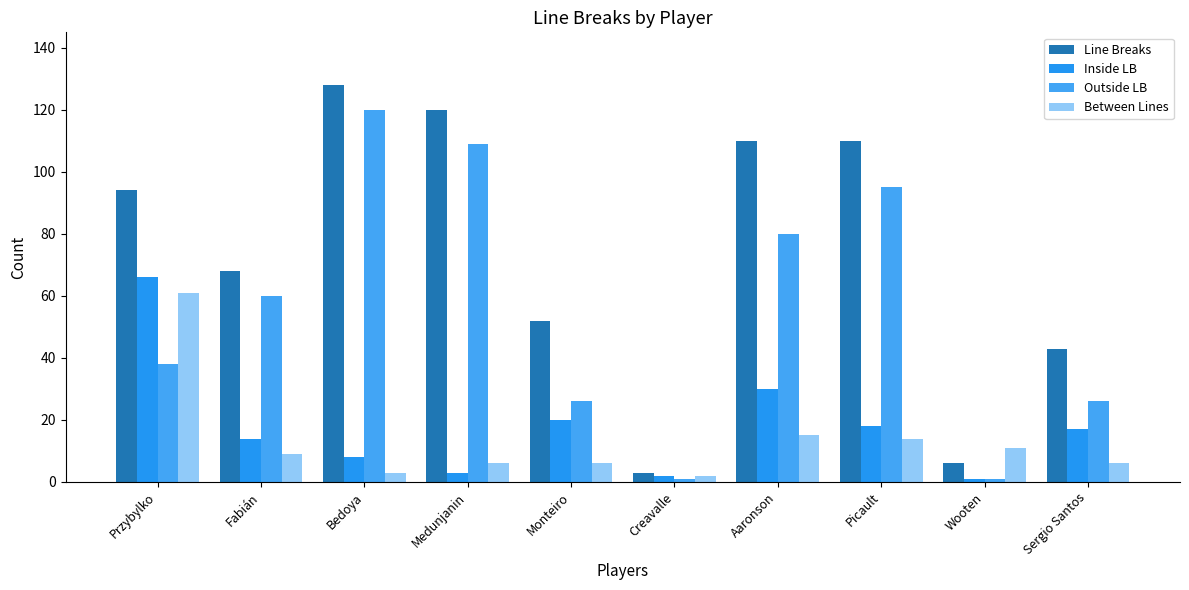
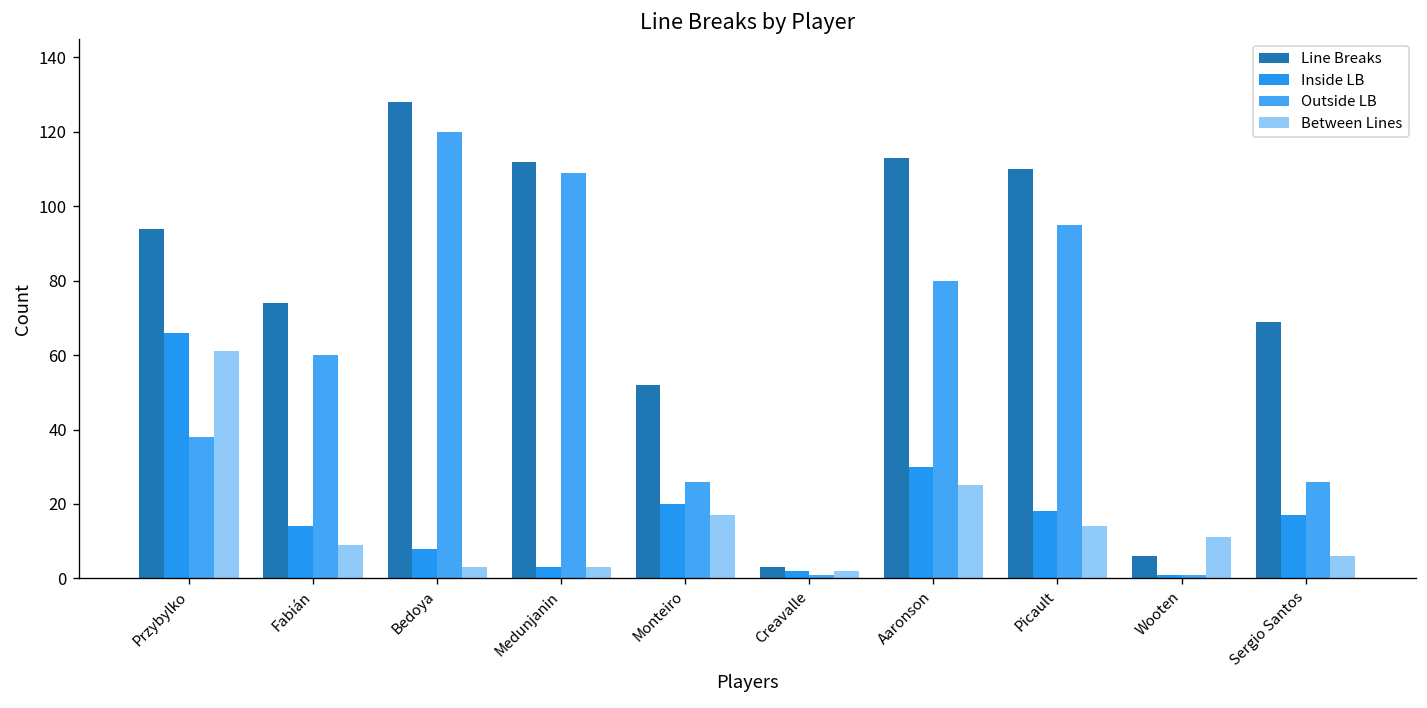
  {
    "Line Breaks": {
      "Przybylko": 94,
-     "Fabián": 68,
+     "Fabián": 74,
      "Bedoya": 128,
-     "Medunjanin": 120,
+     "Medunjanin": 112,
      "Monteiro": 52,
      "Creavalle": 3,
-     "Aaronson": 110,
+     "Aaronson": 113,
      "Picault": 110,
      "Wooten": 6,
-     "Sergio Santos": 43
+     "Sergio Santos": 69
    },
    "Between Lines": {
      "Przybylko": 61,
      "Fabián": 9,
      "Bedoya": 3,
-     "Medunjanin": 6,
-     "Monteiro": 6,
+     "Medunjanin": 3,
+     "Monteiro": 17,
      "Creavalle": 2,
-     "Aaronson": 15,
+     "Aaronson": 25,
      "Picault": 14,
      "Wooten": 11,
      "Sergio Santos": 6
    }
  }
